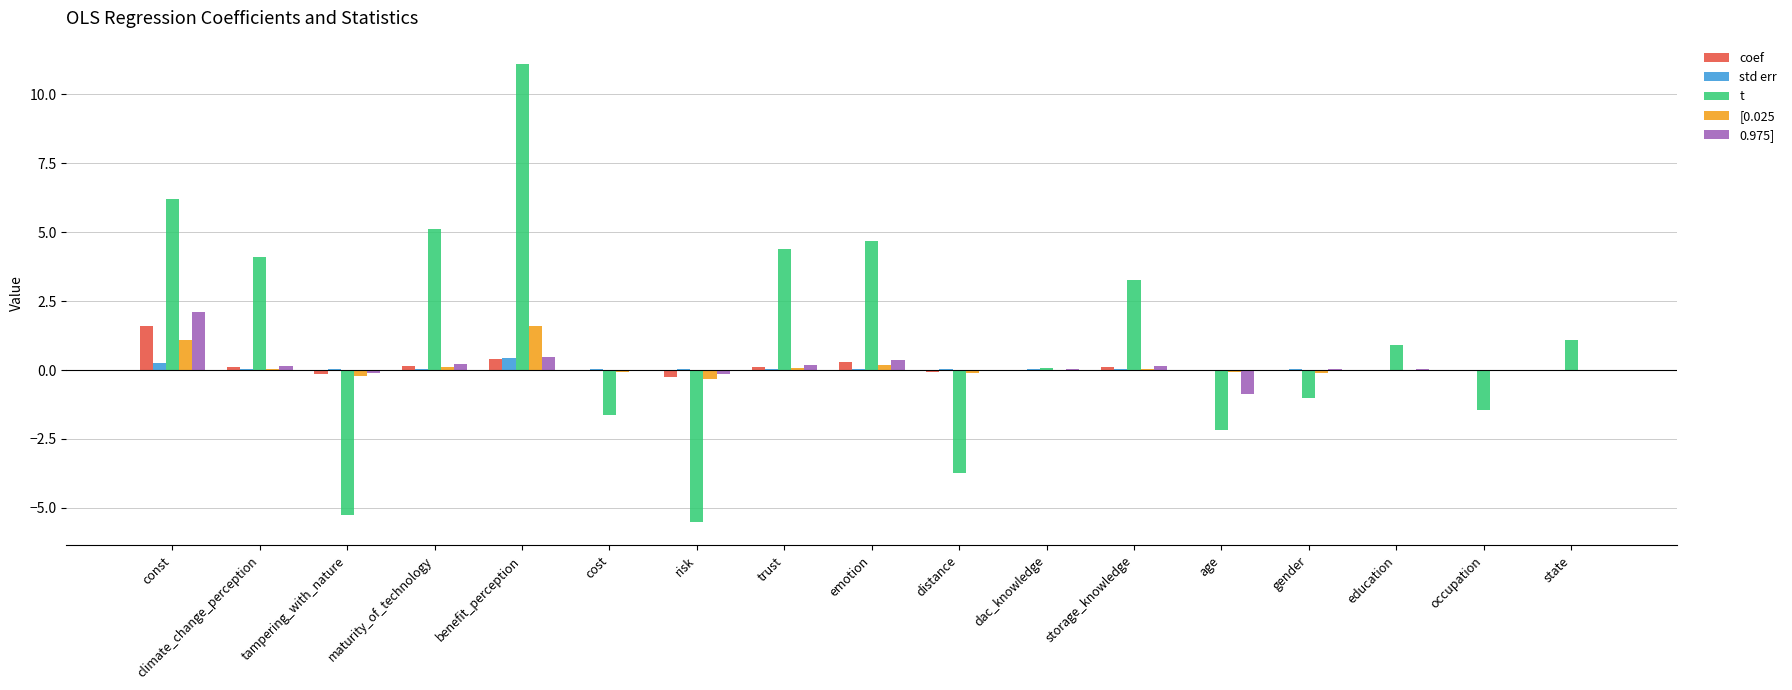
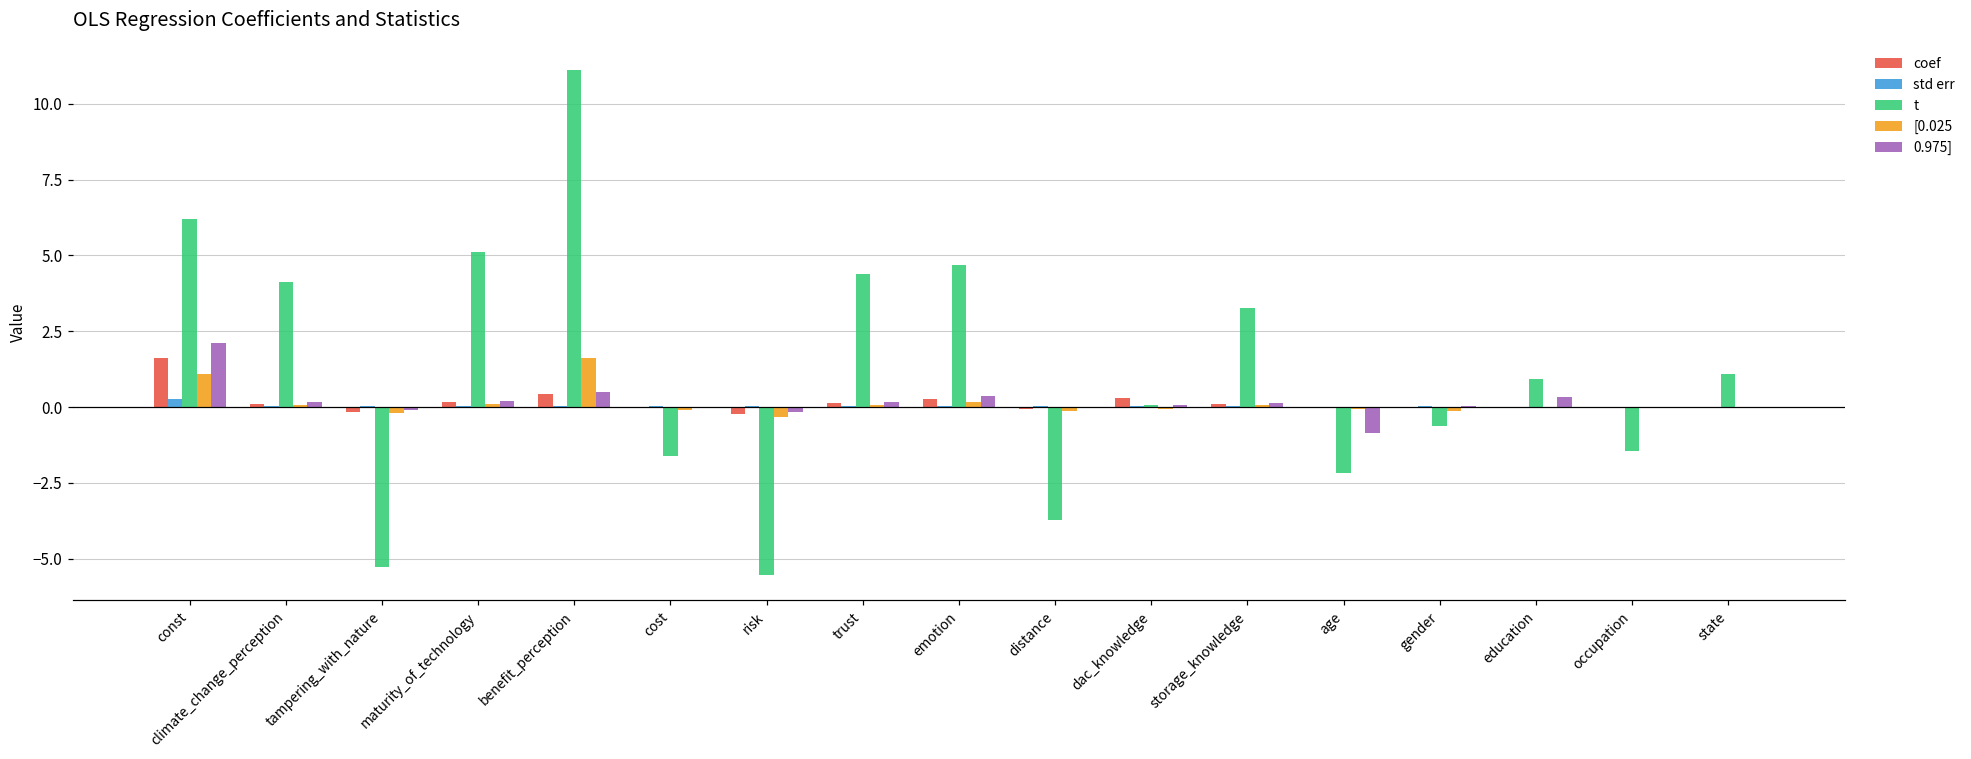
  {
    "coef": {
      "const": 1.6,
      "climate_change_perception": 0.1,
      "tampering_with_nature": -0.2,
      "maturity_of_technology": 0.2,
      "benefit_perception": 0.4,
      "risk": -0.2,
      "trust": 0.1,
      "emotion": 0.3,
-     "dac_knowledge": 0.0,
+     "dac_knowledge": 0.3,
      "storage_knowledge": 0.1
    },
    "std err": {
      "const": 0.3,
-     "benefit_perception": 0.4
+     "benefit_perception": 0.0
    },
    "t": {
      "const": 6.2,
      "climate_change_perception": 4.1,
      "tampering_with_nature": -5.3,
      "maturity_of_technology": 5.1,
      "benefit_perception": 11.1,
      "cost": -1.6,
      "risk": -5.5,
      "trust": 4.4,
      "emotion": 4.7,
      "distance": -3.7,
      "storage_knowledge": 3.3,
      "age": -2.2,
-     "gender": -1.0,
+     "gender": -0.6,
      "education": 0.9,
      "occupation": -1.4,
      "state": 1.1
    },
    "[0.025": {
      "const": 1.1,
      "tampering_with_nature": -0.2,
      "maturity_of_technology": 0.1,
      "benefit_perception": 1.6,
      "risk": -0.3,
      "emotion": 0.2,
      "distance": -0.1,
      "gender": -0.1
    },
    "0.975]": {
      "const": 2.1,
      "climate_change_perception": 0.2,
      "tampering_with_nature": -0.1,
      "maturity_of_technology": 0.2,
      "benefit_perception": 0.5,
      "risk": -0.2,
      "trust": 0.2,
      "emotion": 0.4,
      "storage_knowledge": 0.1,
      "age": -0.9,
-     "education": 0.0
+     "education": 0.3
    }
  }
